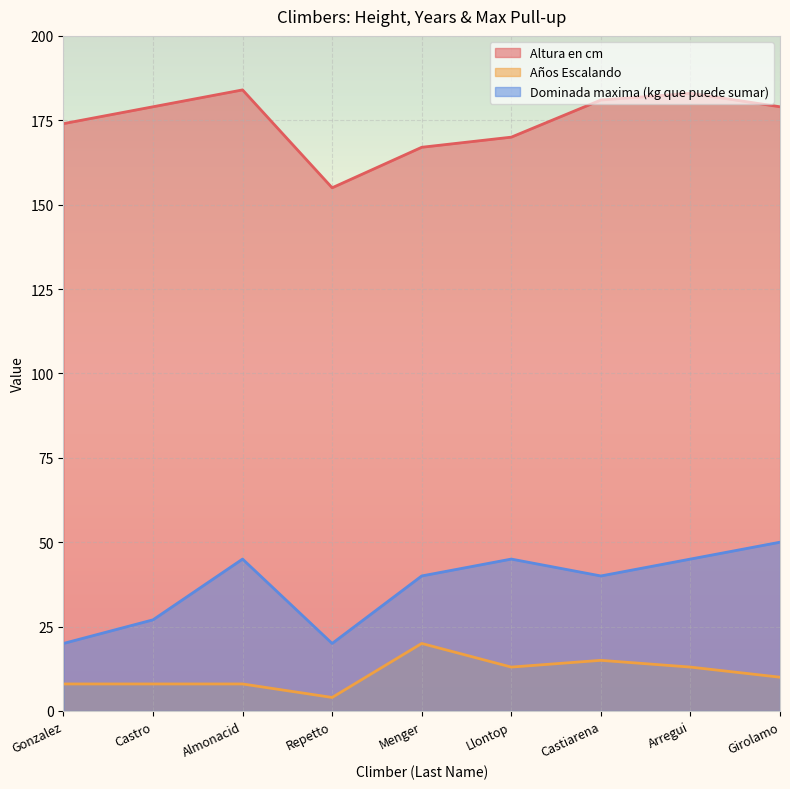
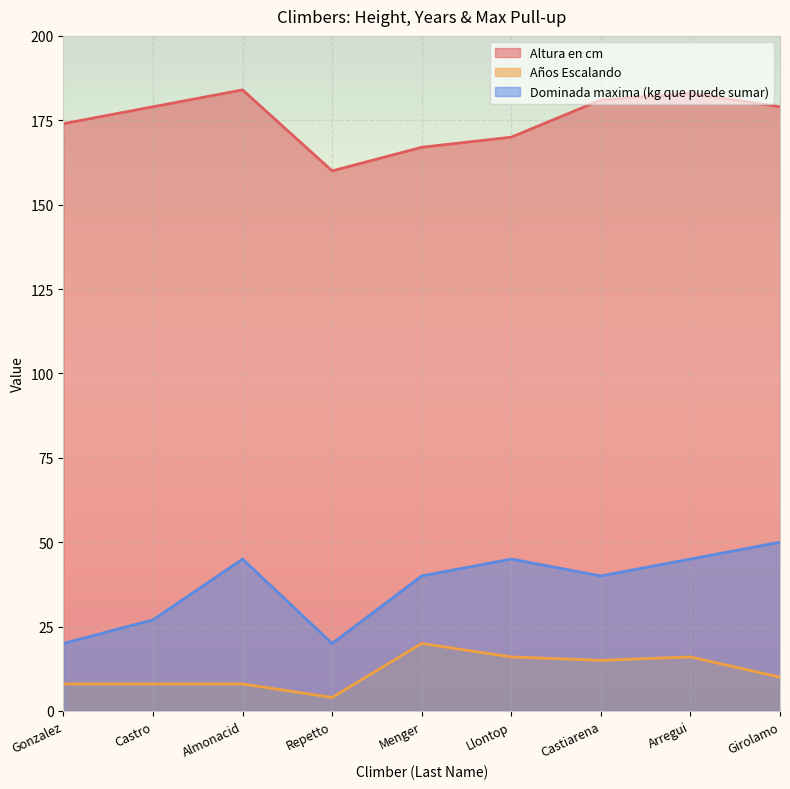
  {
    "Altura en cm": {
      "Gonzalez": 174,
      "Castro": 179,
      "Almonacid": 184,
-     "Repetto": 155,
+     "Repetto": 160,
      "Menger": 167,
      "Llontop": 170,
      "Girolamo": 179
    },
    "Años Escalando": {
      "Gonzalez": 8,
      "Castro": 8,
      "Almonacid": 8,
      "Repetto": 4,
      "Menger": 20,
-     "Llontop": 13,
+     "Llontop": 16,
      "Castiarena": 15,
-     "Arregui": 13,
+     "Arregui": 16,
      "Girolamo": 10
    },
    "Dominada maxima (kg que puede sumar)": {
      "Gonzalez": 20,
      "Castro": 27,
      "Almonacid": 45,
      "Repetto": 20,
      "Menger": 40,
      "Llontop": 45,
      "Castiarena": 40,
      "Arregui": 45,
      "Girolamo": 50
    }
  }
